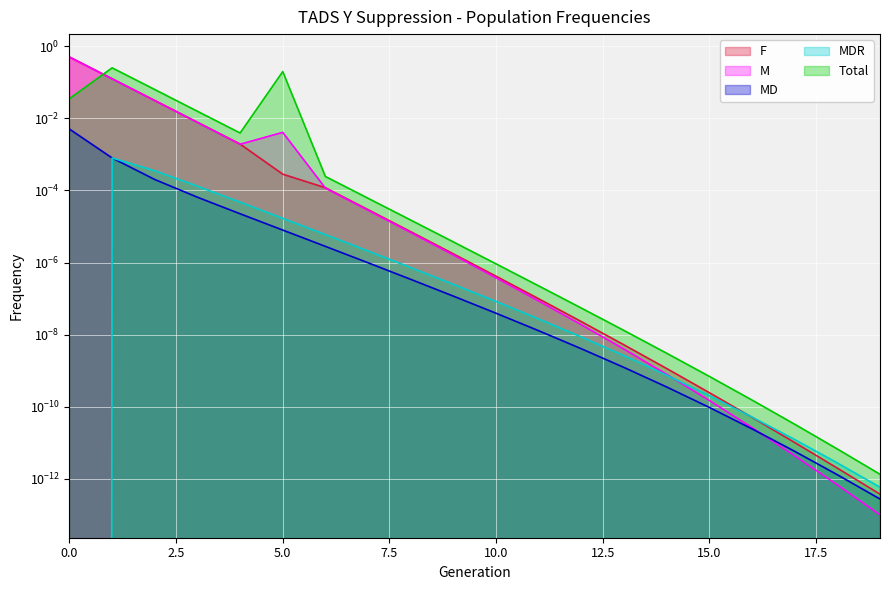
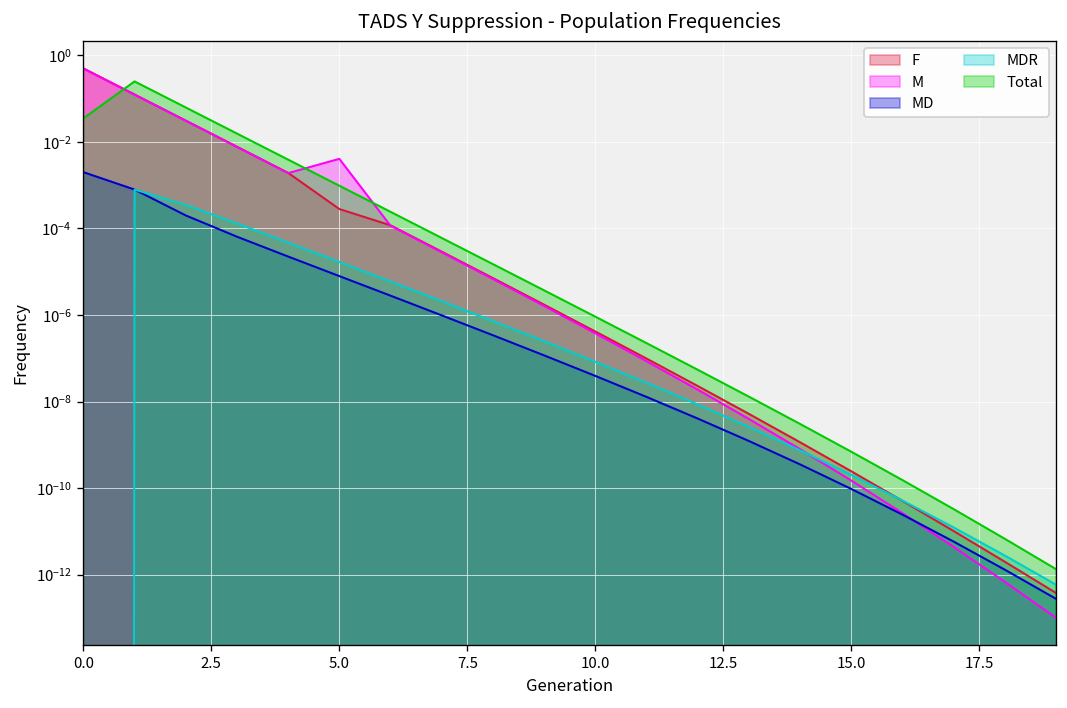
  {
    "F": {
      "5.0": 0.0003,
      "15.0": 0.0000000002
    },
    "M": {
      "5.0": 0.004,
      "15.0": 0.00000000015
    },
    "MD": {
-     "0.0": 0.005,
+     "0.0": 0.002,
      "5.0": 0.000008,
      "10.0": 0.00000004,
      "15.0": 0.00000000010
    },
    "MDR": {
      "5.0": 0.00002,
      "10.0": 0.00000008,
      "15.0": 0.0000000002
    },
    "Total": {
      "0.0": 0.03,
-     "5.0": 0.2,
+     "5.0": 0.0010,
      "10.0": 0.0000009,
      "15.0": 0.0000000007
    }
  }
